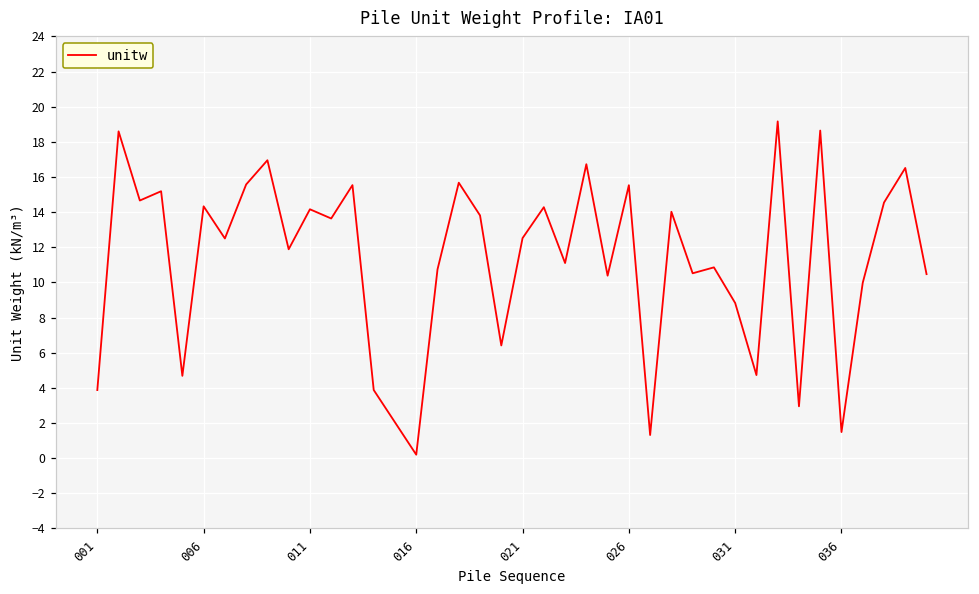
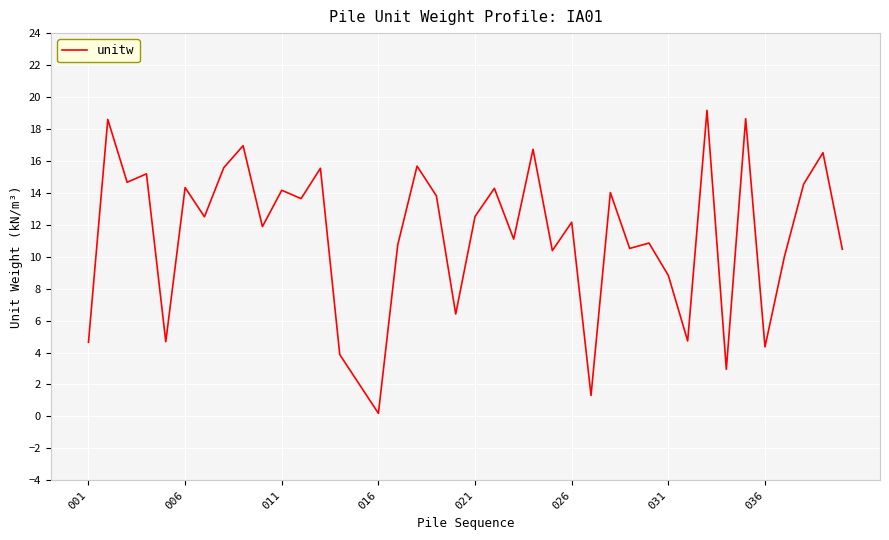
  {
-   "001": 3.9,
+   "001": 4.6,
    "006": 14.3,
    "011": 14.2,
    "016": 0.2,
    "021": 12.5,
-   "026": 15.5,
+   "026": 12.2,
    "031": 8.8,
-   "036": 1.5
+   "036": 4.4
  }
